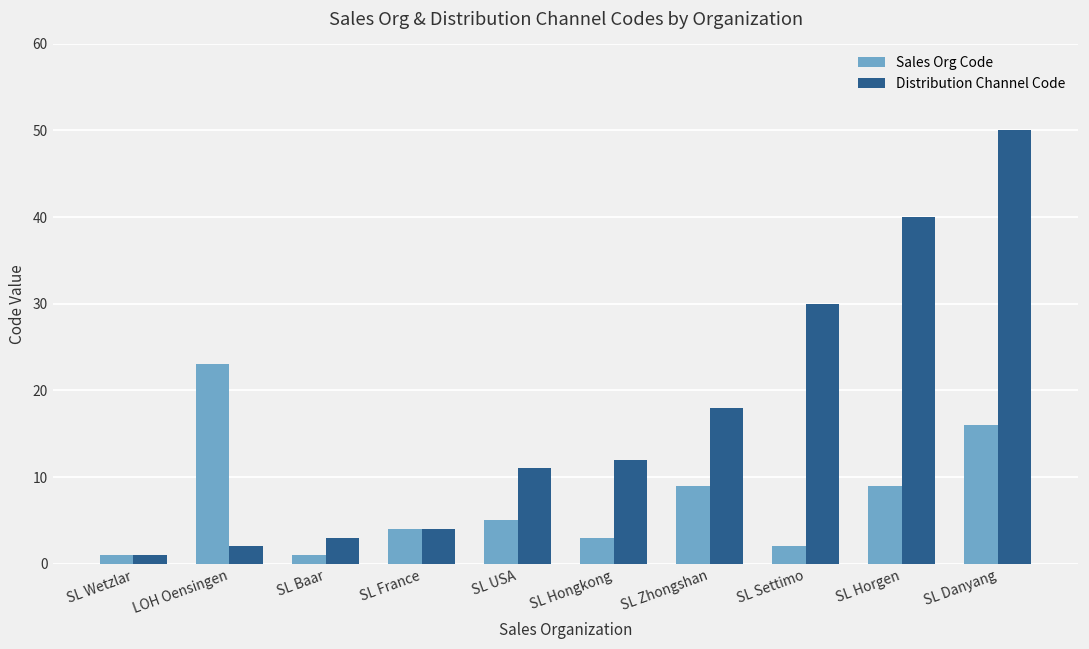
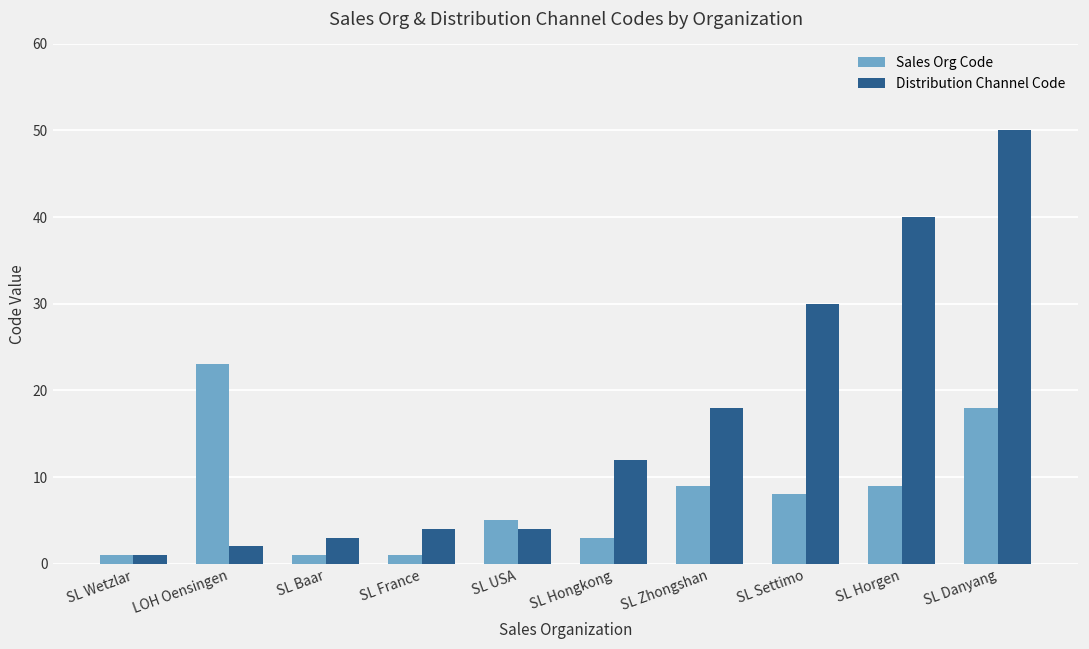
  {
    "Sales Org Code": {
      "SL Wetzlar": 1,
      "LOH Oensingen": 23,
      "SL Baar": 1,
-     "SL France": 4,
+     "SL France": 1,
      "SL USA": 5,
      "SL Hongkong": 3,
      "SL Zhongshan": 9,
-     "SL Settimo": 2,
+     "SL Settimo": 8,
      "SL Horgen": 9,
-     "SL Danyang": 16
+     "SL Danyang": 18
    },
    "Distribution Channel Code": {
      "SL Wetzlar": 1,
      "LOH Oensingen": 2,
      "SL Baar": 3,
      "SL France": 4,
-     "SL USA": 11,
+     "SL USA": 4,
      "SL Hongkong": 12,
      "SL Zhongshan": 18,
      "SL Settimo": 30,
      "SL Horgen": 40,
      "SL Danyang": 50
    }
  }
